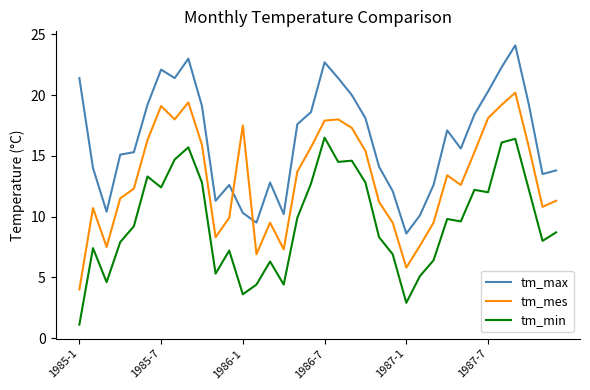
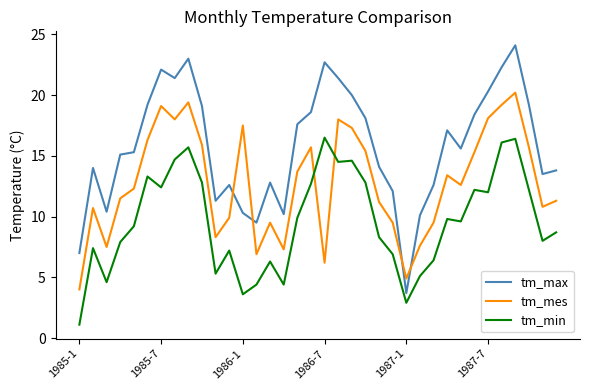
  {
    "tm_max": {
-     "1985-1": 21.4,
+     "1985-1": 7.0,
      "1985-7": 22.1,
      "1986-1": 10.3,
      "1986-7": 22.7,
-     "1987-1": 8.6,
+     "1987-1": 3.7,
      "1987-7": 20.3
    },
    "tm_mes": {
      "1985-1": 4.0,
      "1985-7": 19.1,
      "1986-1": 17.5,
-     "1986-7": 17.9,
-     "1987-1": 5.8,
+     "1986-7": 6.2,
+     "1987-1": 4.9,
      "1987-7": 18.1
    },
    "tm_min": {
      "1985-1": 1.1,
      "1985-7": 12.4,
      "1986-1": 3.6,
      "1986-7": 16.5,
      "1987-1": 2.9,
      "1987-7": 12.0
    }
  }
